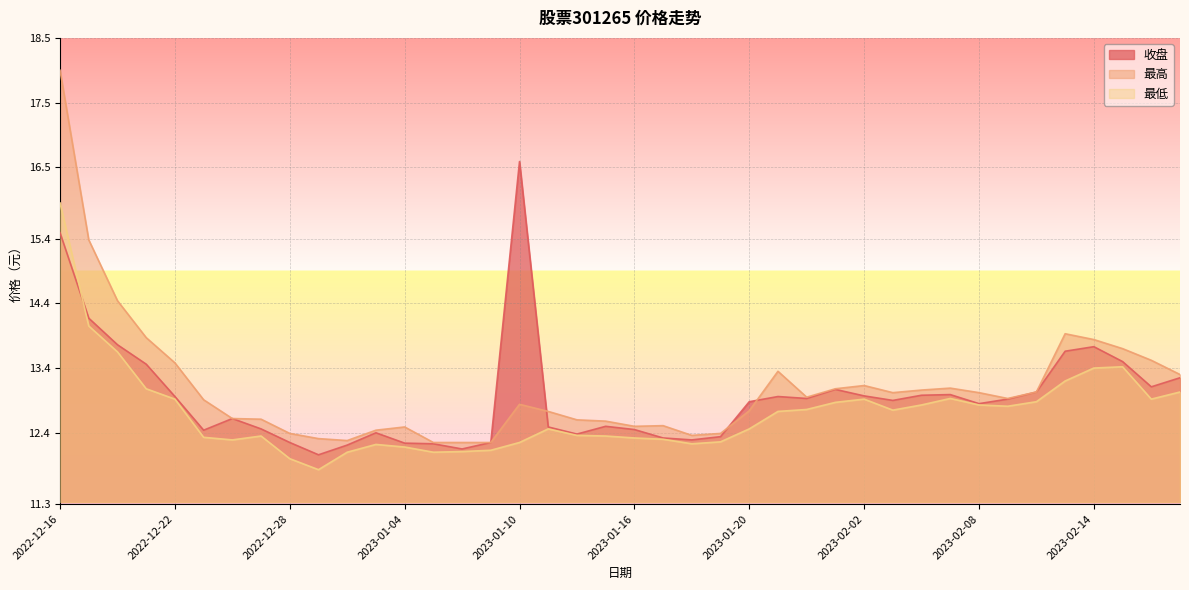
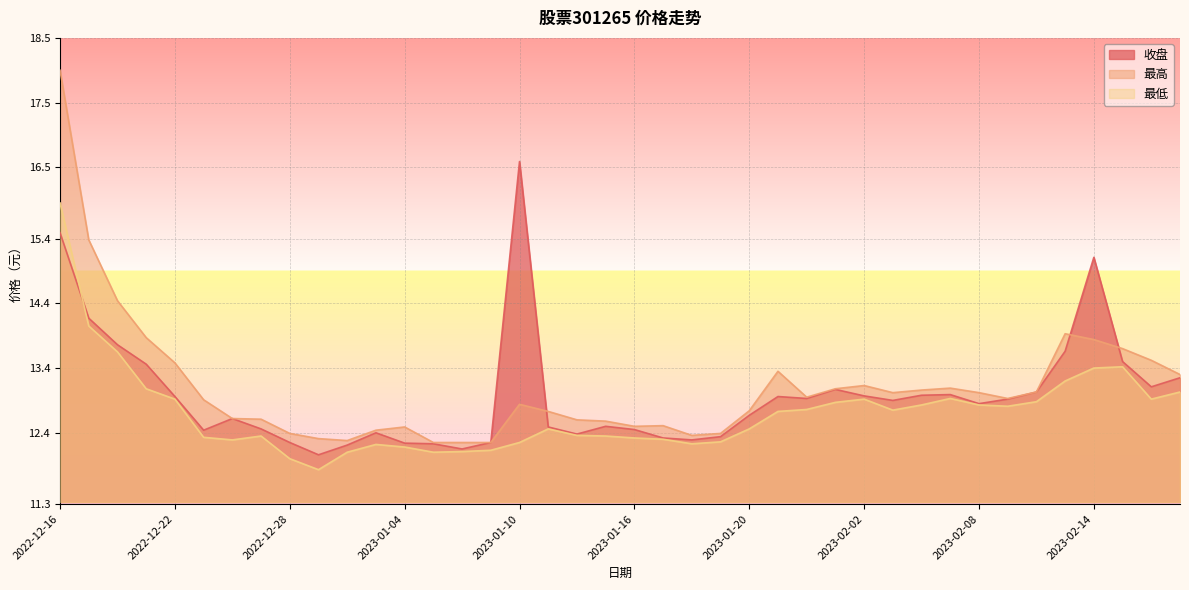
  {
    "收盘": {
      "2022-12-16": 15.5,
      "2022-12-22": 13.0,
      "2022-12-28": 12.3,
      "2023-01-04": 12.2,
      "2023-01-10": 16.6,
      "2023-01-16": 12.5,
-     "2023-01-20": 12.9,
+     "2023-01-20": 12.7,
      "2023-02-02": 13.0,
-     "2023-02-14": 13.7
+     "2023-02-14": 15.1
    }
  }
